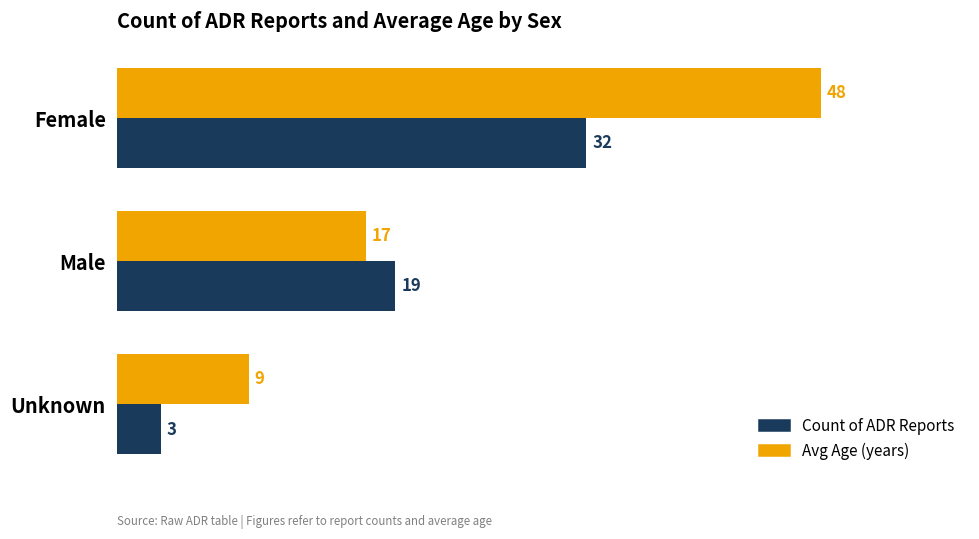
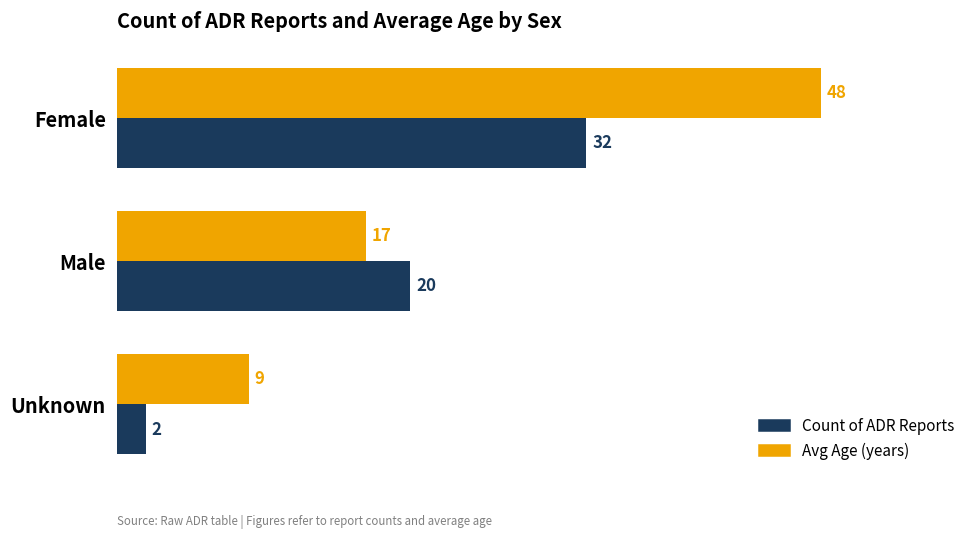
  {
    "Count of ADR Reports": {
      "Female": 32,
-     "Male": 19,
-     "Unknown": 3
+     "Male": 20,
+     "Unknown": 2
    },
    "Avg Age (years)": {
      "Female": 48,
      "Male": 17,
      "Unknown": 9
    }
  }
